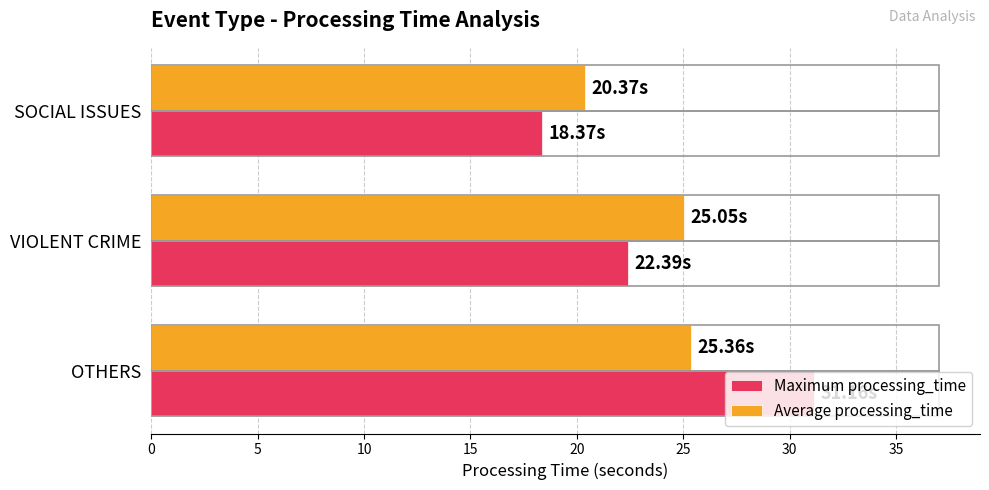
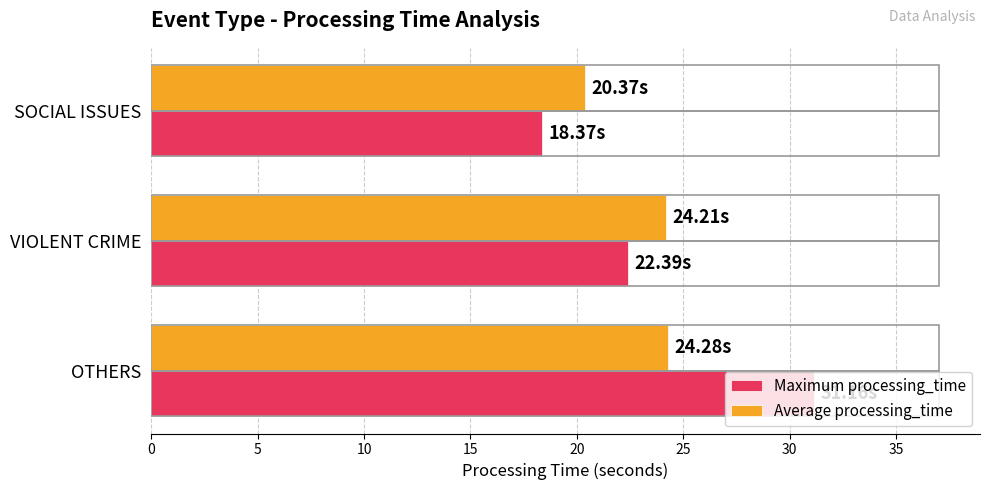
  {
    "Maximum processing_time": {
      "SOCIAL ISSUES": "18.37s",
      "VIOLENT CRIME": "22.39s"
    },
    "Average processing_time": {
      "SOCIAL ISSUES": "20.37s",
-     "VIOLENT CRIME": "25.05s",
-     "OTHERS": "25.36s"
+     "VIOLENT CRIME": "24.21s",
+     "OTHERS": "24.28s"
    }
  }
